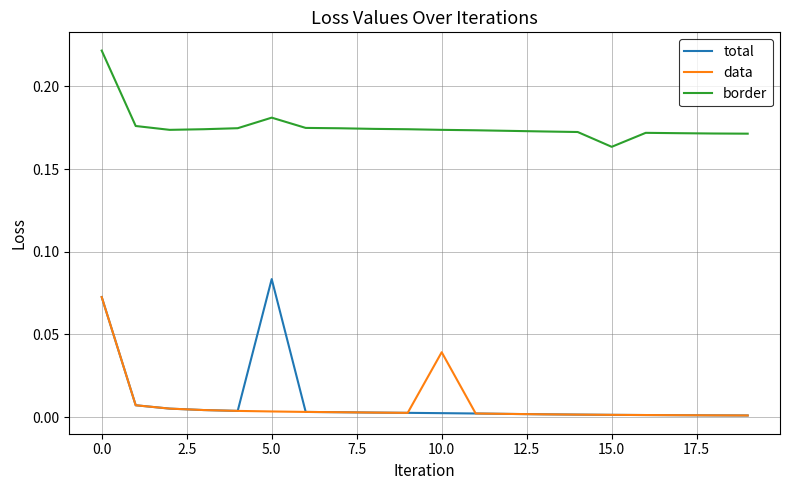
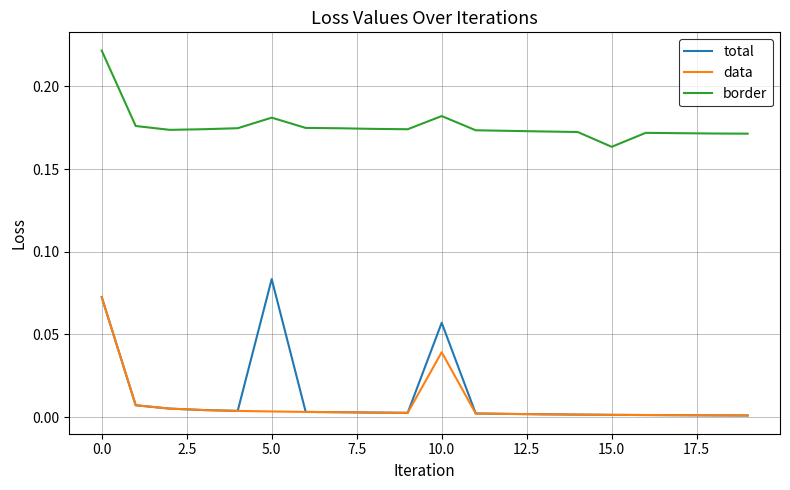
  {
    "total": {
      "5.0": 0.083,
-     "10.0": 0.002
+     "10.0": 0.057
    },
    "data": {
      "5.0": 0.003,
      "10.0": 0.039
    },
    "border": {
      "0.0": 0.222,
      "5.0": 0.181,
-     "10.0": 0.174,
+     "10.0": 0.182,
      "15.0": 0.163
    }
  }
